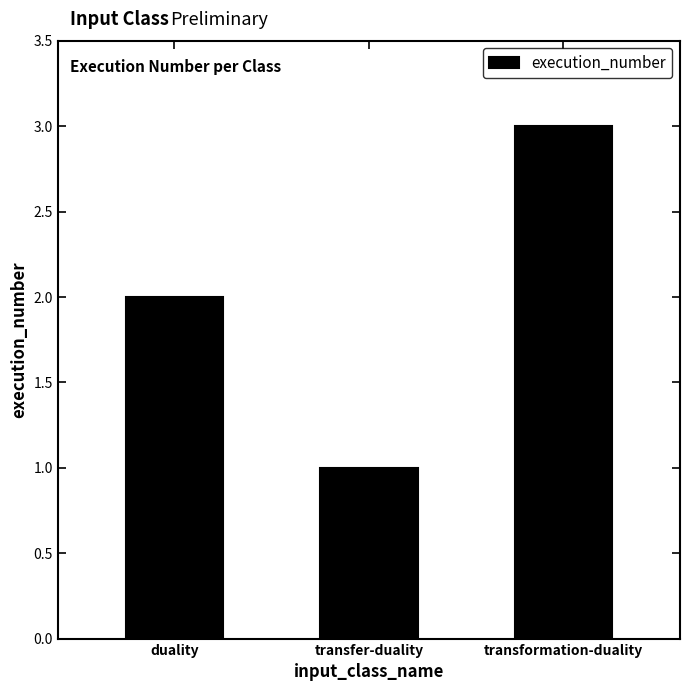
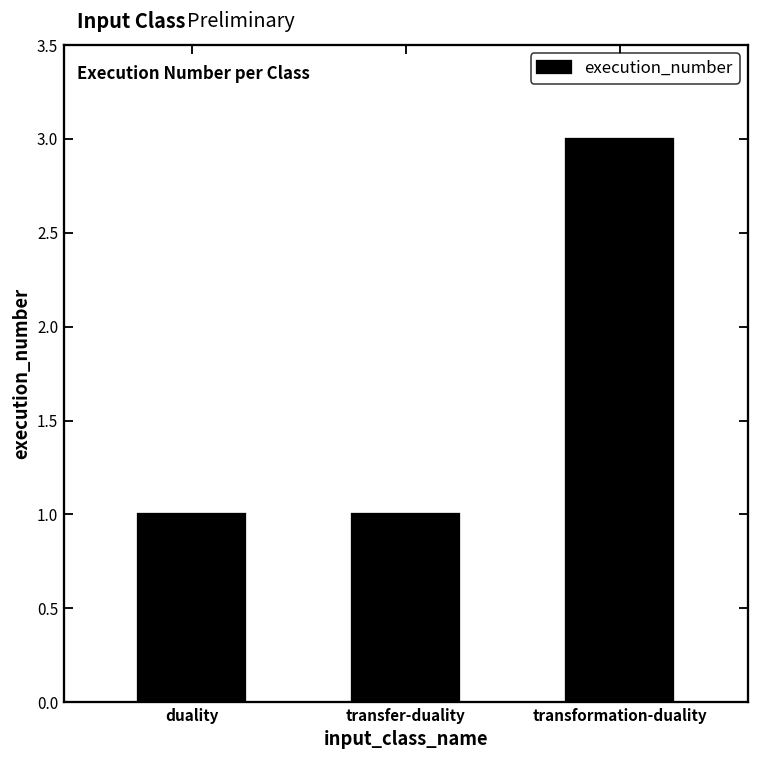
  {
-   "duality": 2,
+   "duality": 1,
    "transfer-duality": 1,
    "transformation-duality": 3
  }
